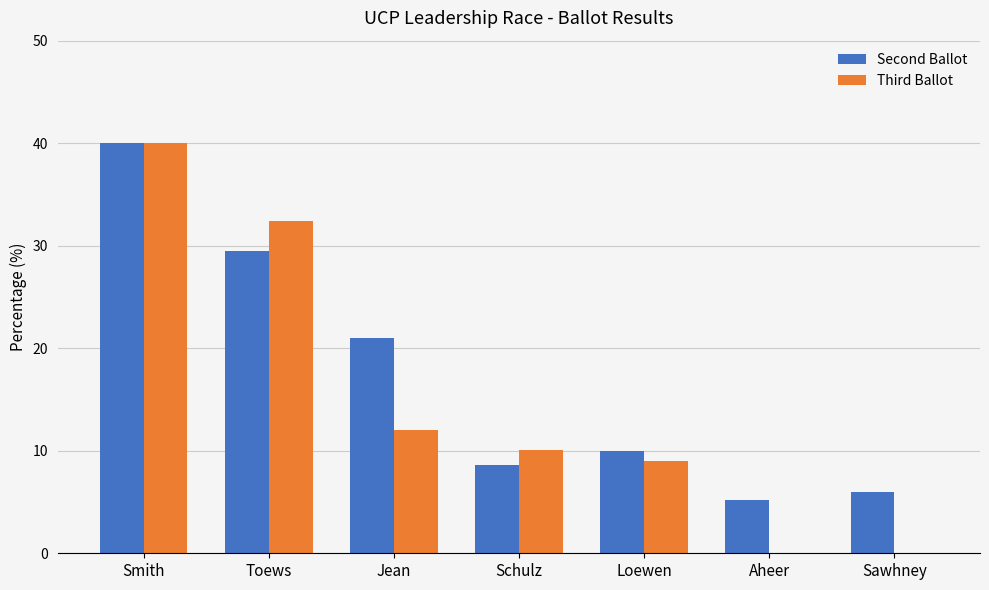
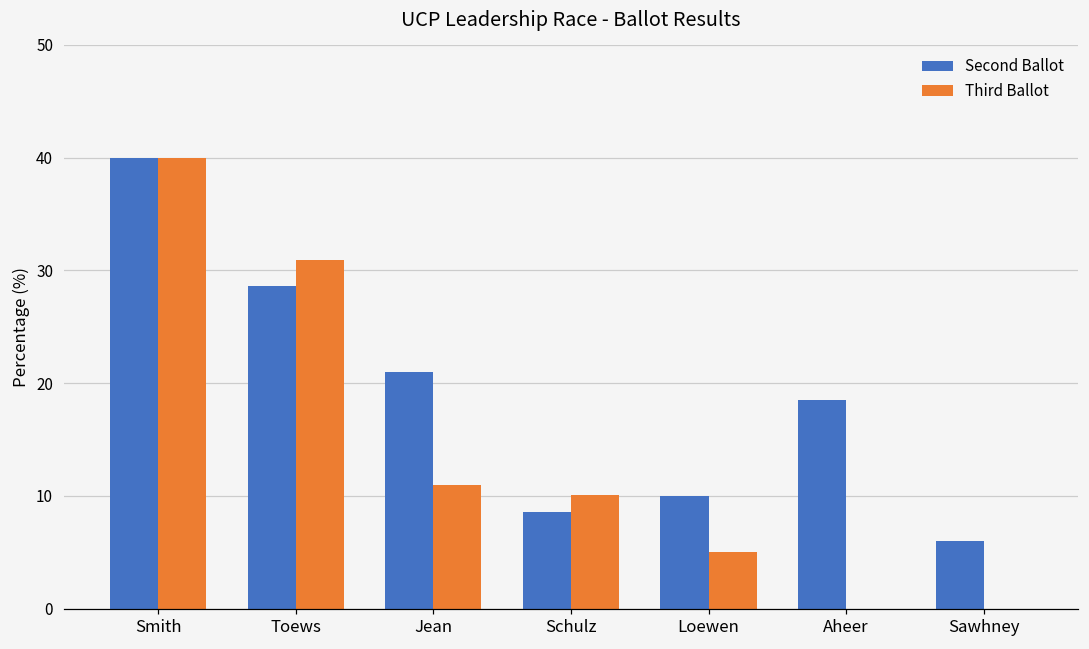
  {
    "Second Ballot": {
      "Smith": 40.0,
-     "Toews": 29.5,
+     "Toews": 28.6,
      "Jean": 21.0,
      "Schulz": 8.6,
      "Loewen": 10.0,
-     "Aheer": 5.2,
+     "Aheer": 18.5,
      "Sawhney": 6.0
    },
    "Third Ballot": {
      "Smith": 40.0,
-     "Toews": 32.4,
-     "Jean": 12,
+     "Toews": 30.9,
+     "Jean": 11,
      "Schulz": 10.1,
-     "Loewen": 9,
+     "Loewen": 5,
      "Aheer": 0.0,
      "Sawhney": 0.0
    }
  }
